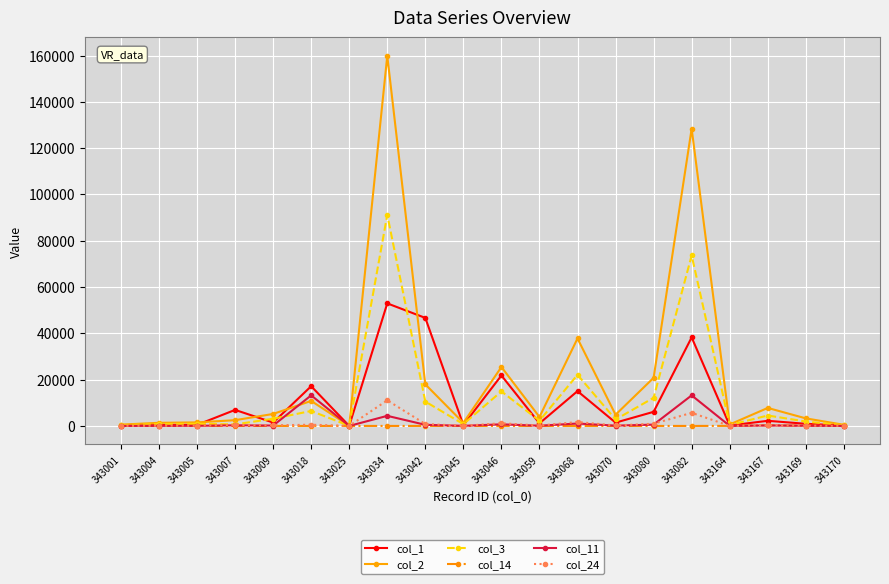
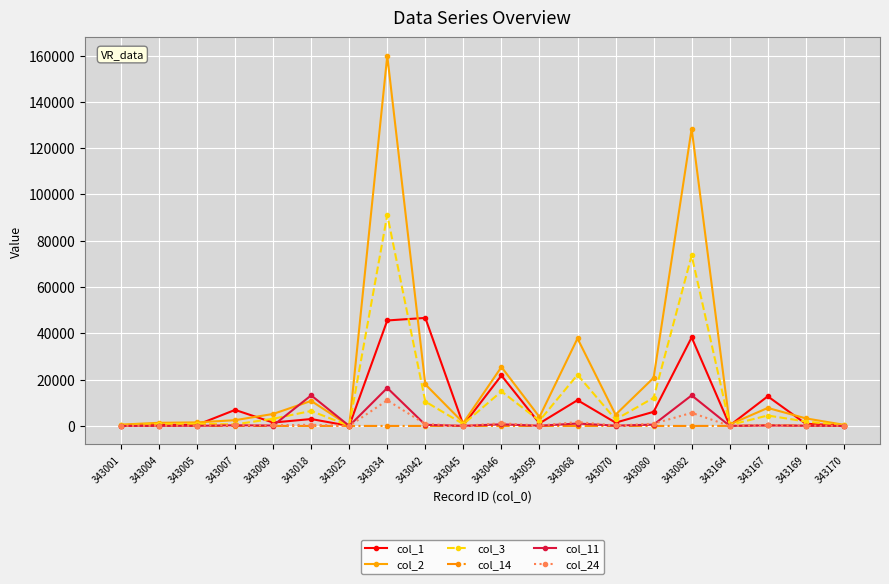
  {
    "col_1": {
      "343007": 7000,
      "343009": 1000,
-     "343018": 17000,
-     "343034": 53000,
+     "343018": 3000,
+     "343034": 46000,
      "343042": 47000,
      "343046": 22000,
-     "343068": 15000,
+     "343068": 11000,
      "343070": 1000,
      "343080": 6000,
      "343082": 38000,
-     "343167": 2000
+     "343167": 13000
    },
    "col_11": {
      "343018": 13000,
-     "343034": 4000,
+     "343034": 16000,
      "343082": 13000
    },
    "col_24": {
      "343034": 11000,
      "343082": 6000
    }
  }
